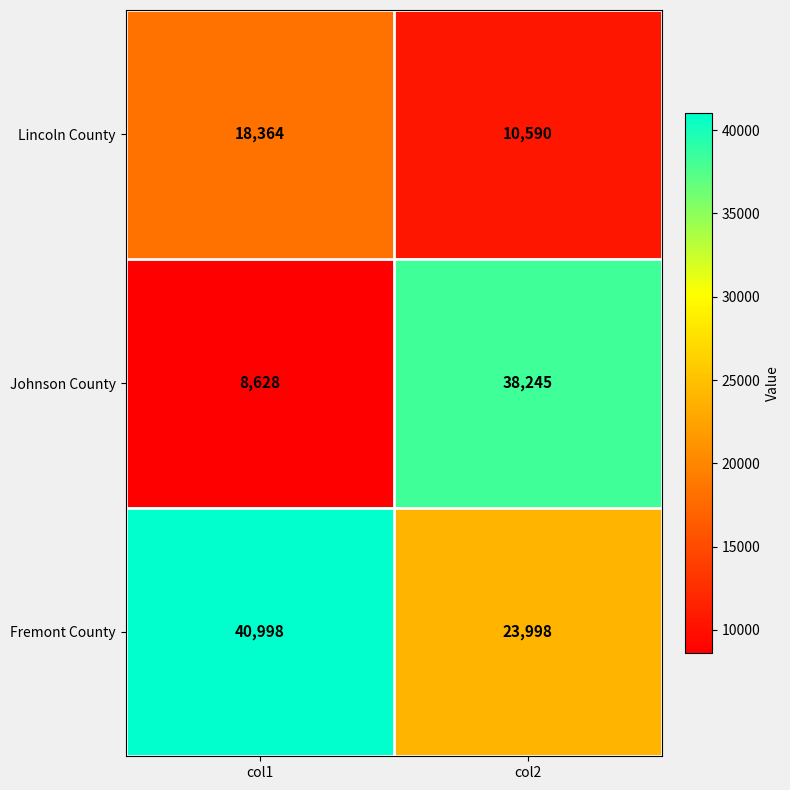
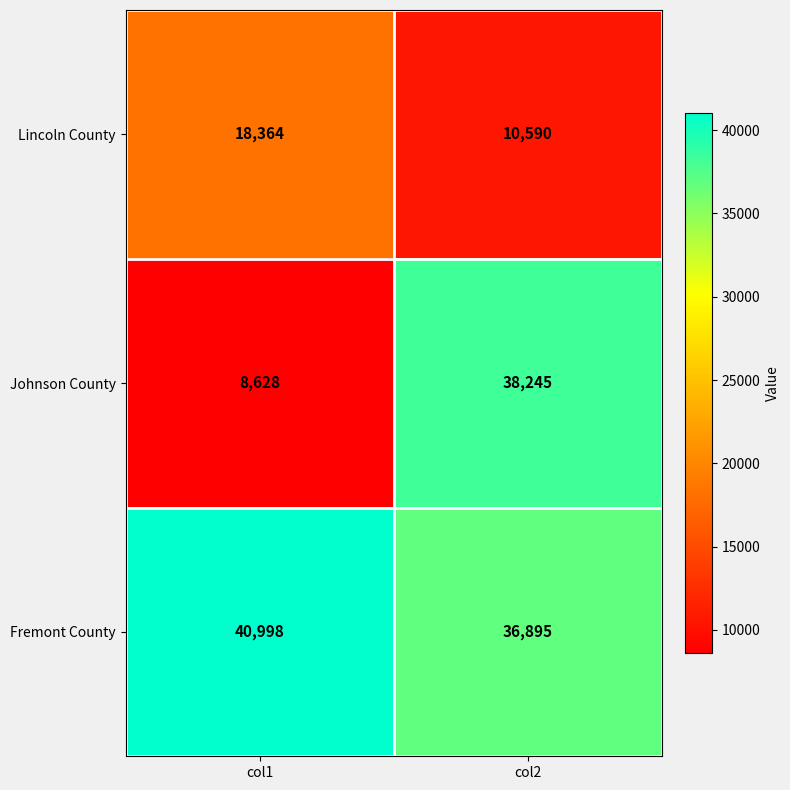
  {
    "Lincoln County": {
      "col1": "18,364",
      "col2": "10,590"
    },
    "Johnson County": {
      "col1": "8,628",
      "col2": "38,245"
    },
    "Fremont County": {
      "col1": "40,998",
-     "col2": "23,998"
+     "col2": "36,895"
    }
  }
